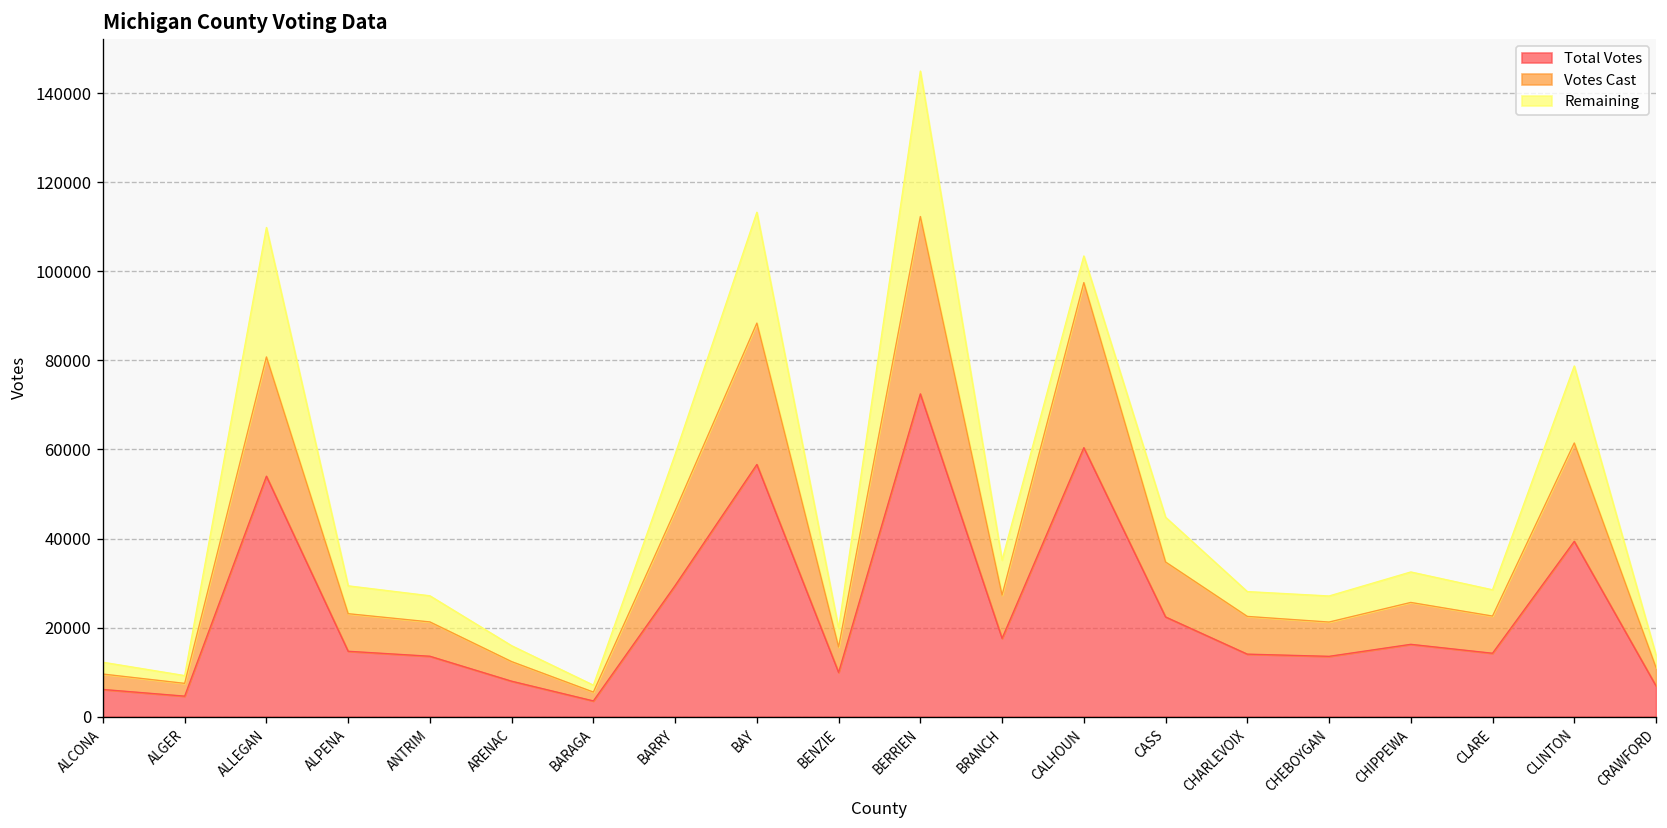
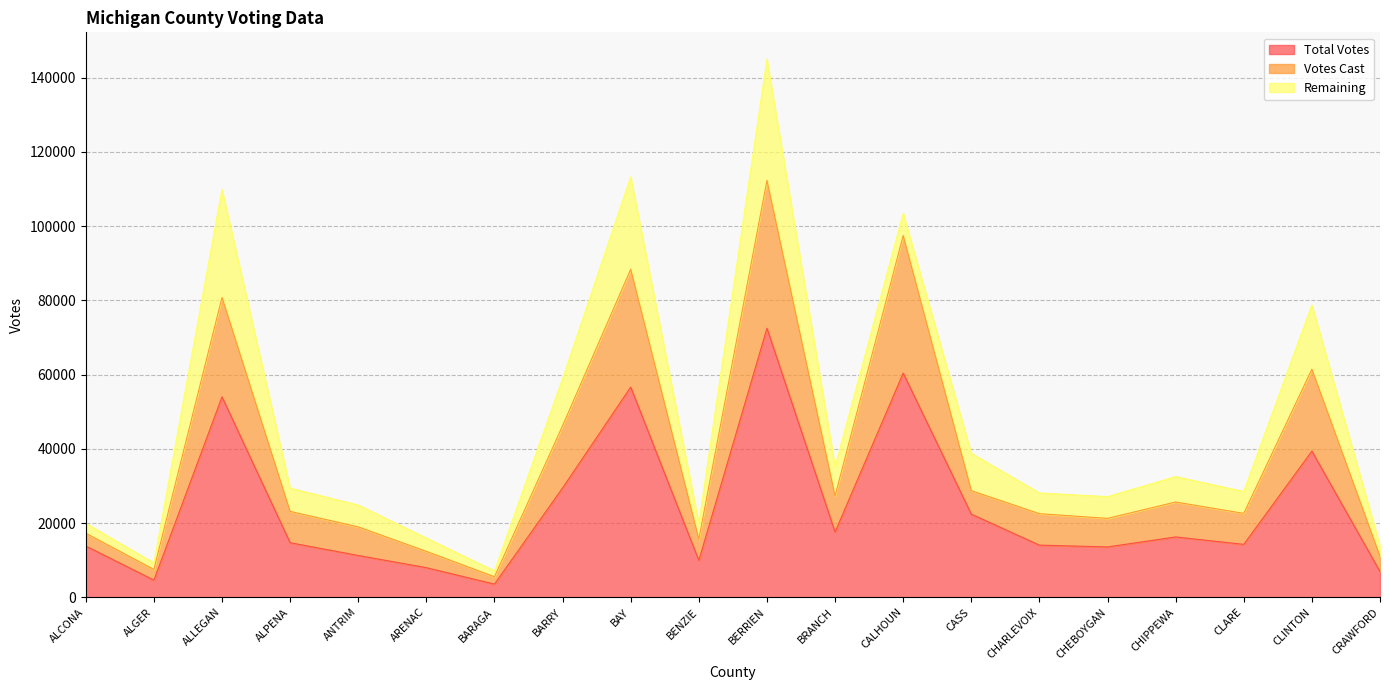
  {
    "Total Votes": {
-     "ALCONA": 6000,
+     "ALCONA": 14000,
      "ALGER": 5000,
      "ALLEGAN": 54000,
      "ALPENA": 15000,
-     "ANTRIM": 14000,
+     "ANTRIM": 11000,
      "ARENAC": 8000,
      "BARAGA": 4000,
      "BARRY": 29000,
      "BAY": 57000,
      "BENZIE": 10000,
      "BERRIEN": 72000,
      "BRANCH": 18000,
      "CALHOUN": 60000,
      "CASS": 22000,
      "CHARLEVOIX": 14000,
      "CHEBOYGAN": 14000,
      "CHIPPEWA": 16000,
      "CLARE": 14000,
      "CLINTON": 39000,
      "CRAWFORD": 7000
    },
    "Votes Cast": {
      "ALCONA": 3000,
      "ALGER": 3000,
      "ALLEGAN": 27000,
      "ALPENA": 8000,
      "ANTRIM": 8000,
      "ARENAC": 4000,
      "BARAGA": 2000,
      "BARRY": 17000,
      "BAY": 32000,
      "BENZIE": 6000,
      "BERRIEN": 40000,
      "BRANCH": 10000,
      "CALHOUN": 37000,
-     "CASS": 12000,
+     "CASS": 6000,
      "CHARLEVOIX": 8000,
      "CHEBOYGAN": 8000,
      "CHIPPEWA": 9000,
      "CLARE": 8000,
      "CLINTON": 22000,
      "CRAWFORD": 4000
    },
    "Remaining": {
      "ALCONA": 3000,
      "ALGER": 2000,
      "ALLEGAN": 29000,
      "ALPENA": 6000,
      "ANTRIM": 6000,
      "ARENAC": 4000,
      "BARAGA": 2000,
      "BARRY": 13000,
      "BAY": 25000,
      "BENZIE": 4000,
      "BERRIEN": 33000,
      "BRANCH": 8000,
      "CALHOUN": 6000,
      "CASS": 10000,
      "CHARLEVOIX": 6000,
      "CHEBOYGAN": 6000,
      "CHIPPEWA": 7000,
      "CLARE": 6000,
      "CLINTON": 17000,
      "CRAWFORD": 3000
    }
  }
